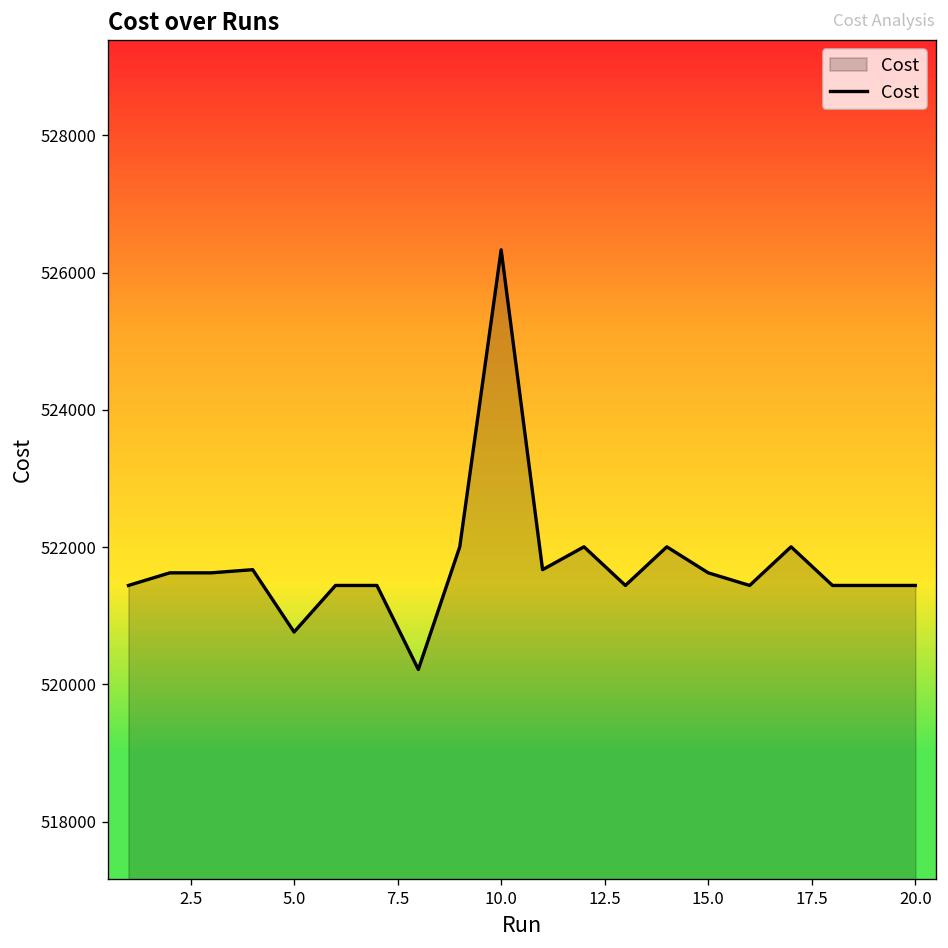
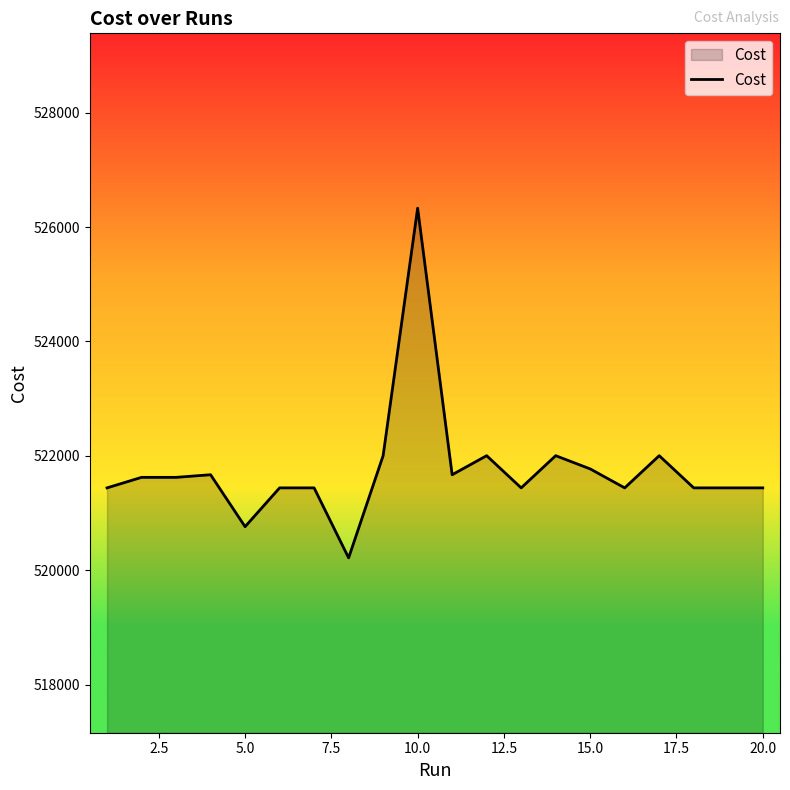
  {
    "5.0": 520800,
    "10.0": 526300,
-   "15.0": 521600,
+   "15.0": 521800,
    "20.0": 521400
  }
